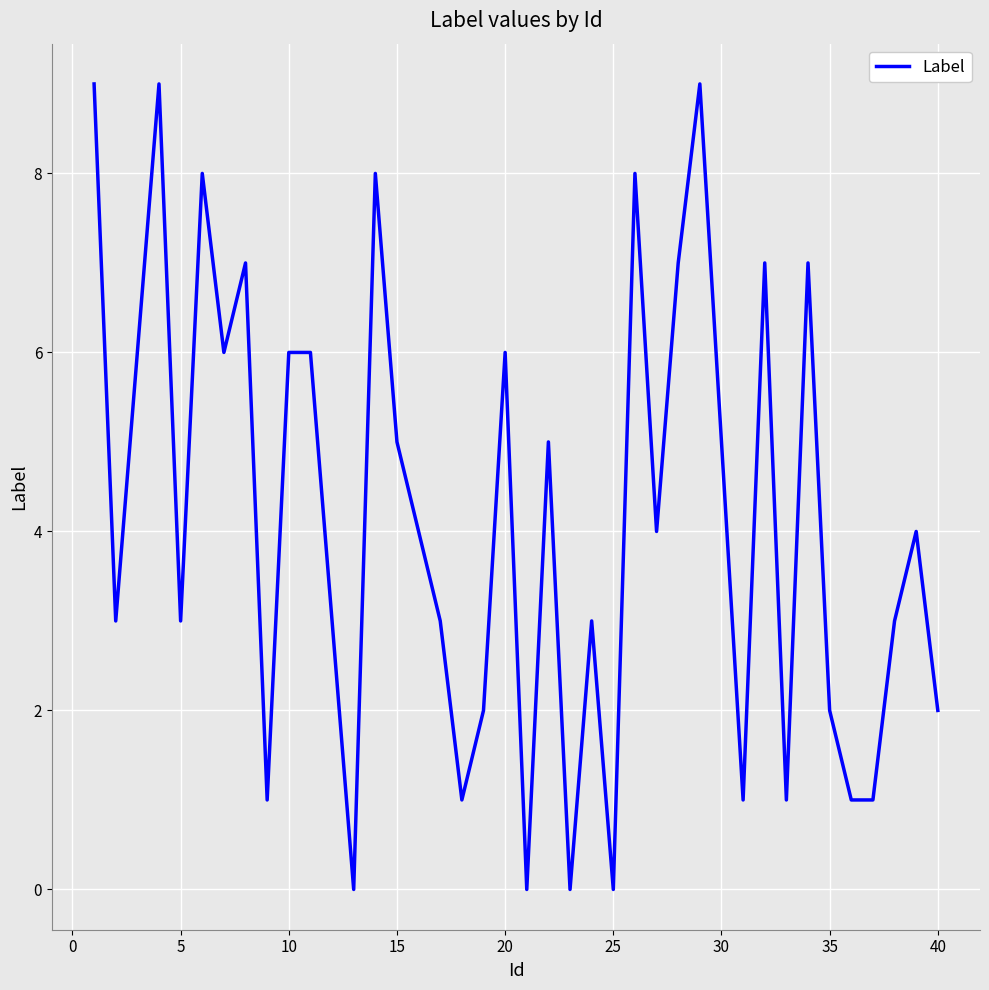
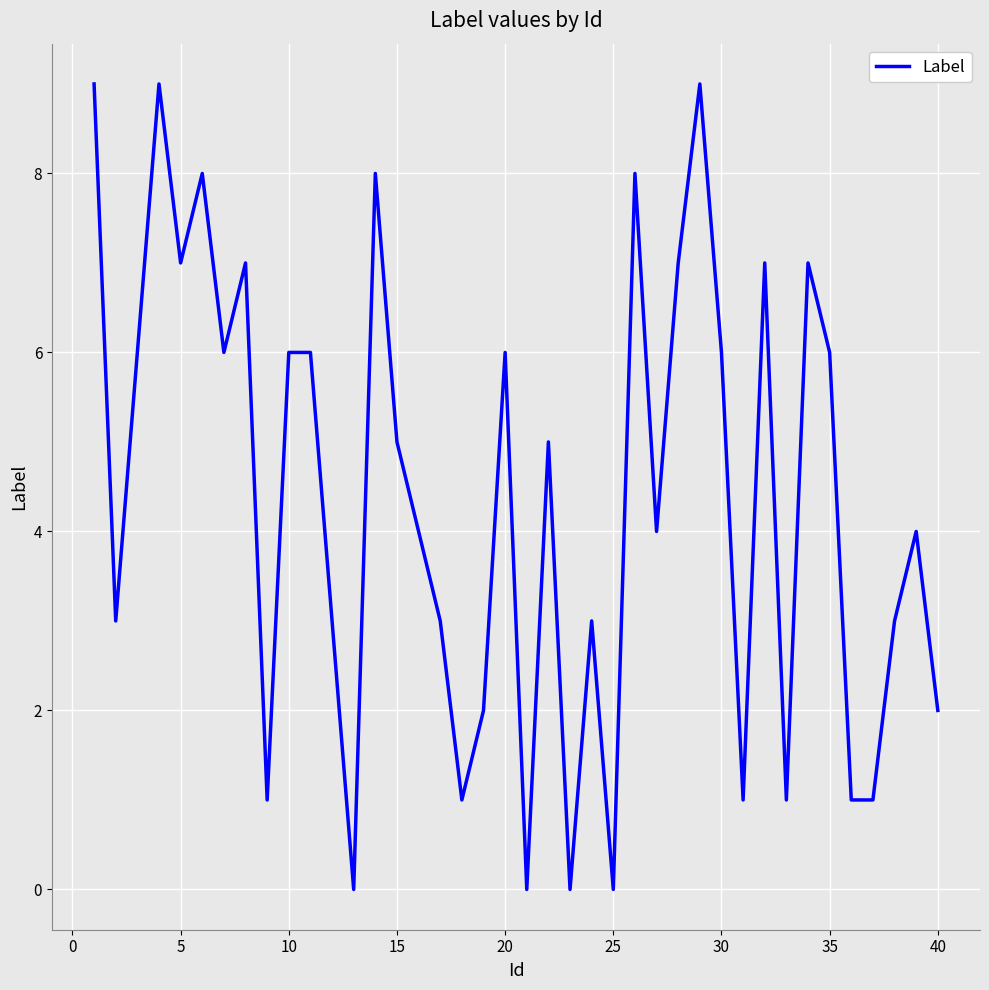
  {
-   "5": 3,
+   "5": 7,
    "10": 6,
    "15": 5,
    "20": 6,
    "25": 0,
-   "30": 5,
-   "35": 2,
+   "30": 6,
+   "35": 6,
    "40": 2
  }
